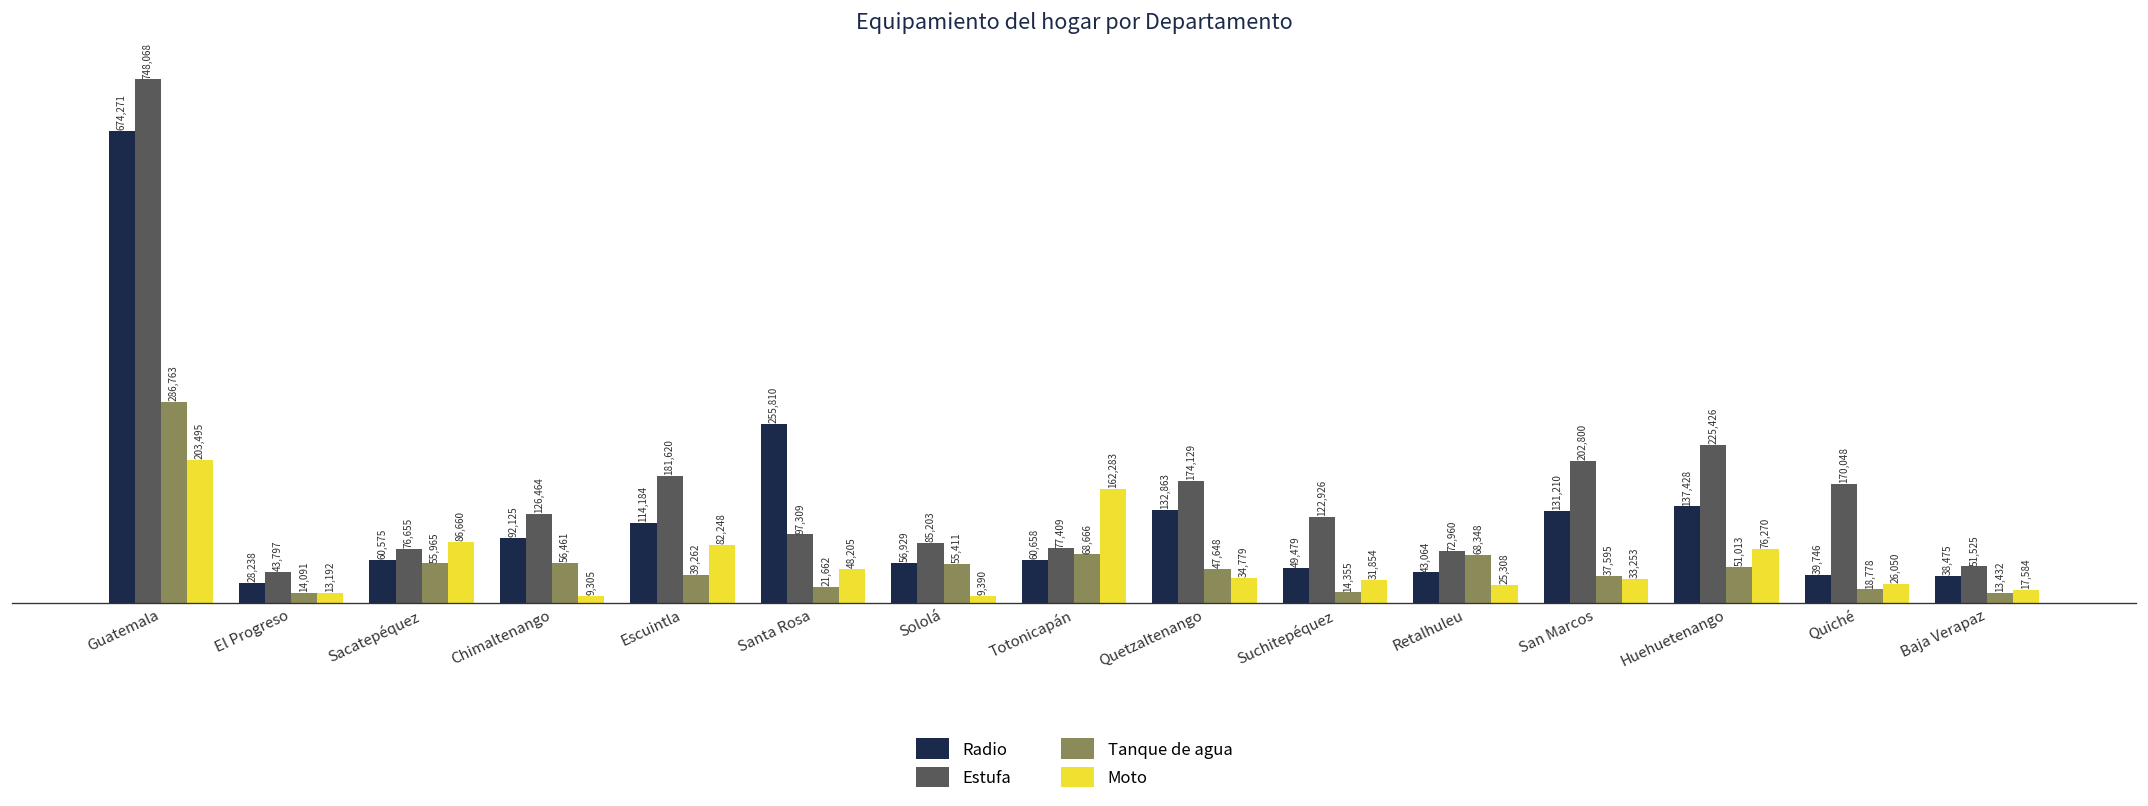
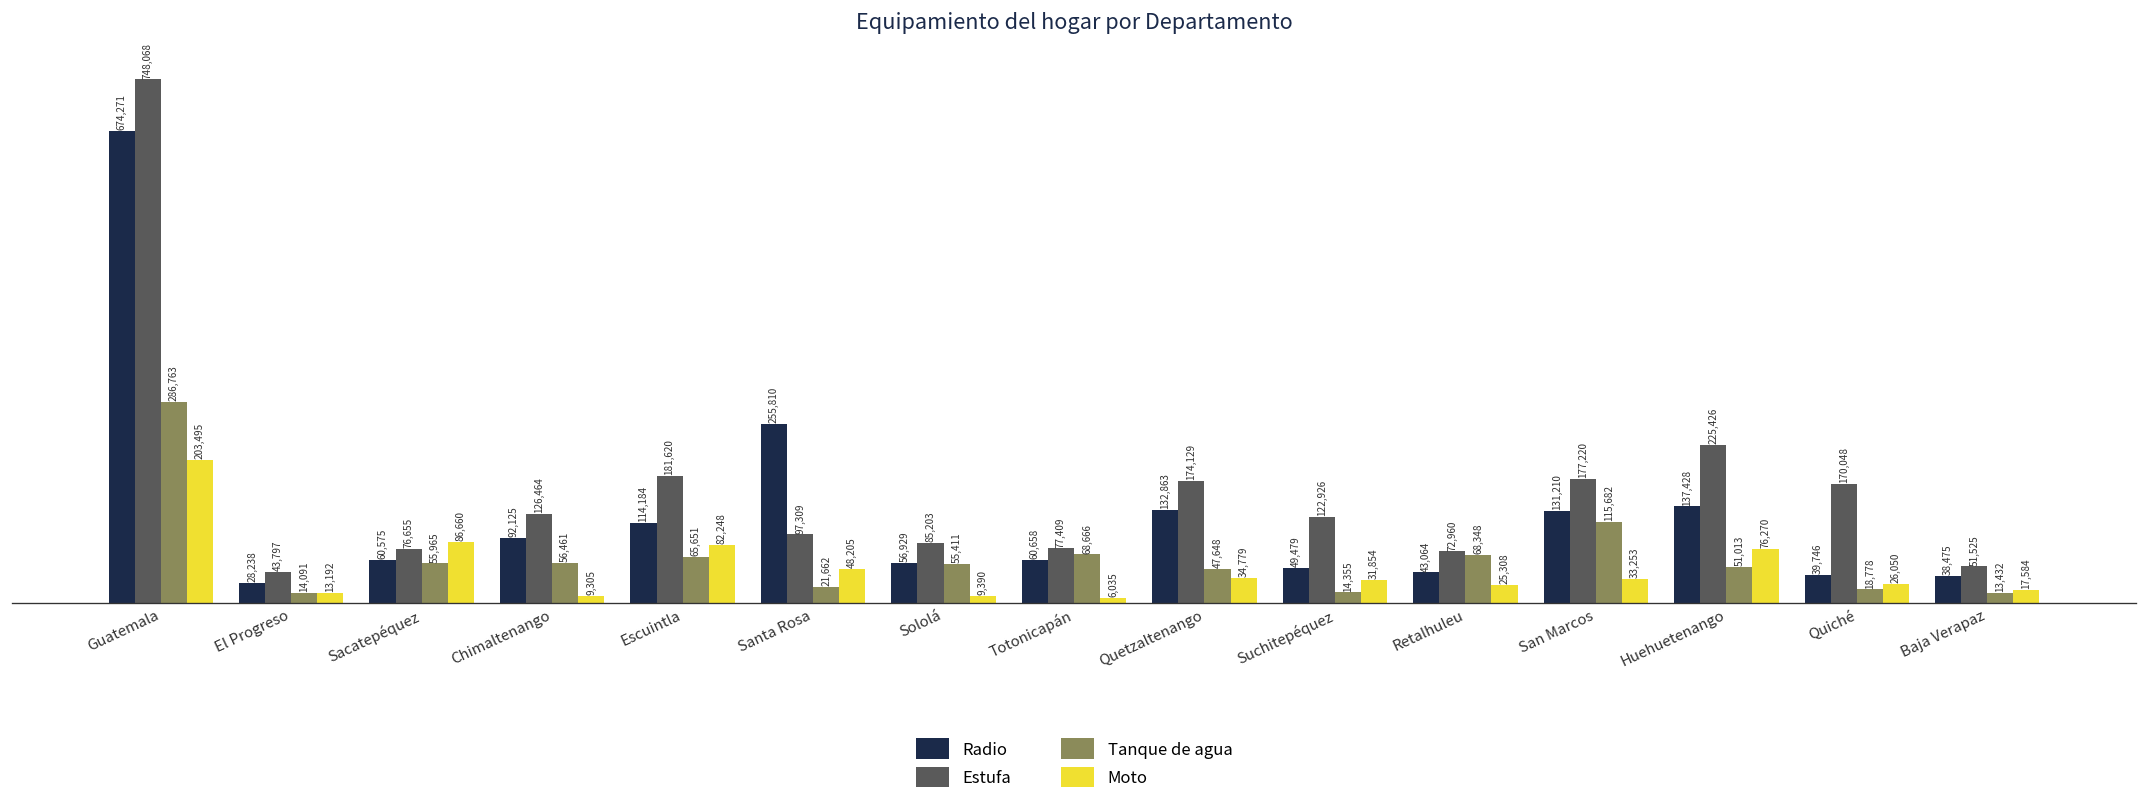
  {
    "Radio": {
      "Guatemala": "674,271",
      "El Progreso": "28,238",
      "Sacatepéquez": "60,575",
      "Chimaltenango": "92,125",
      "Escuintla": "114,184",
      "Santa Rosa": "255,810",
      "Sololá": "56,929",
      "Totonicapán": "60,658",
      "Quetzaltenango": "132,863",
      "Suchitepéquez": "49,479",
      "Retalhuleu": "43,064",
      "San Marcos": "131,210",
      "Huehuetenango": "137,428",
      "Quiché": "39,746",
      "Baja Verapaz": "38,475"
    },
    "Estufa": {
      "Guatemala": "748,068",
      "El Progreso": "43,797",
      "Sacatepéquez": "76,655",
      "Chimaltenango": "126,464",
      "Escuintla": "181,620",
      "Santa Rosa": "97,309",
      "Sololá": "85,203",
      "Totonicapán": "77,409",
      "Quetzaltenango": "174,129",
      "Suchitepéquez": "122,926",
      "Retalhuleu": "72,960",
-     "San Marcos": "202,800",
+     "San Marcos": "177,220",
      "Huehuetenango": "225,426",
      "Quiché": "170,048",
      "Baja Verapaz": "51,525"
    },
    "Tanque de agua": {
      "Guatemala": "286,763",
      "El Progreso": "14,091",
      "Sacatepéquez": "55,965",
      "Chimaltenango": "56,461",
-     "Escuintla": "39,262",
+     "Escuintla": "65,651",
      "Santa Rosa": "21,662",
      "Sololá": "55,411",
      "Totonicapán": "68,666",
      "Quetzaltenango": "47,648",
      "Suchitepéquez": "14,355",
      "Retalhuleu": "68,348",
-     "San Marcos": "37,595",
+     "San Marcos": "115,682",
      "Huehuetenango": "51,013",
      "Quiché": "18,778",
      "Baja Verapaz": "13,432"
    },
    "Moto": {
      "Guatemala": "203,495",
      "El Progreso": "13,192",
      "Sacatepéquez": "86,660",
      "Chimaltenango": "9,305",
      "Escuintla": "82,248",
      "Santa Rosa": "48,205",
      "Sololá": "9,390",
-     "Totonicapán": "162,283",
+     "Totonicapán": "6,035",
      "Quetzaltenango": "34,779",
      "Suchitepéquez": "31,854",
      "Retalhuleu": "25,308",
      "San Marcos": "33,253",
      "Huehuetenango": "76,270",
      "Quiché": "26,050",
      "Baja Verapaz": "17,584"
    }
  }
